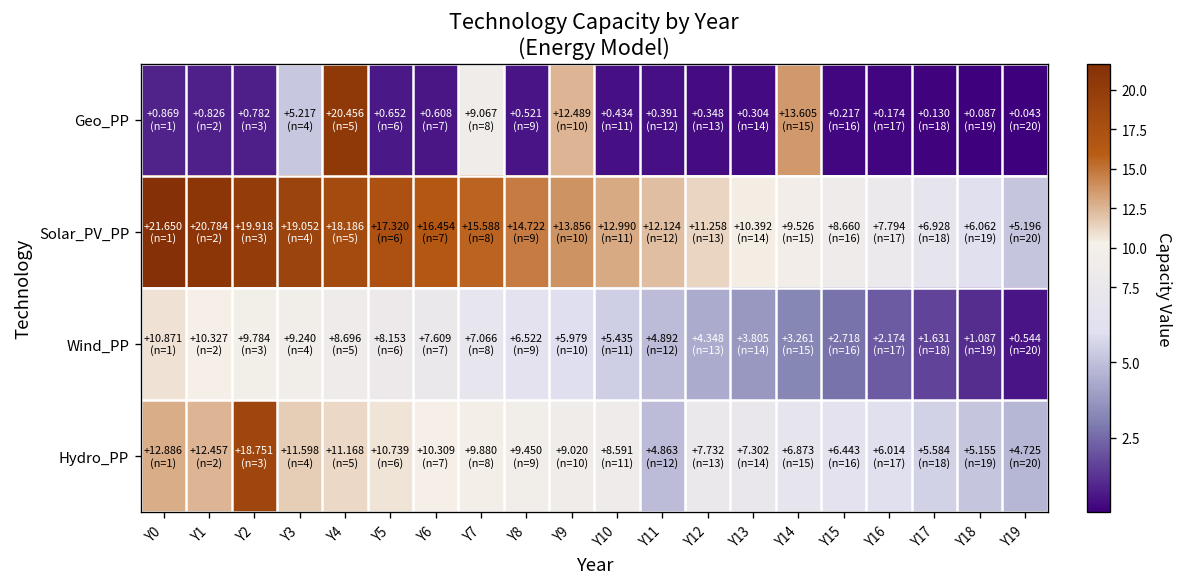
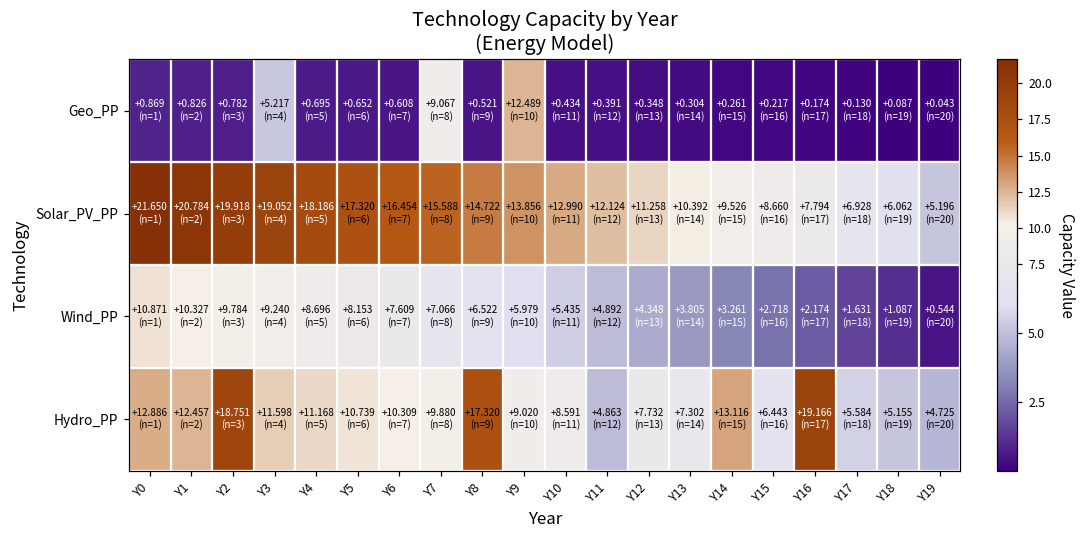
  {
    "Geo_PP": {
-     "Y4": "+20.456",
-     "Y14": "+13.605"
+     "Y4": "+0.695",
+     "Y14": "+0.261"
    },
    "Hydro_PP": {
-     "Y8": "+9.450",
-     "Y14": "+6.873",
-     "Y16": "+6.014"
+     "Y8": "+17.320",
+     "Y14": "+13.116",
+     "Y16": "+19.166"
    }
  }
